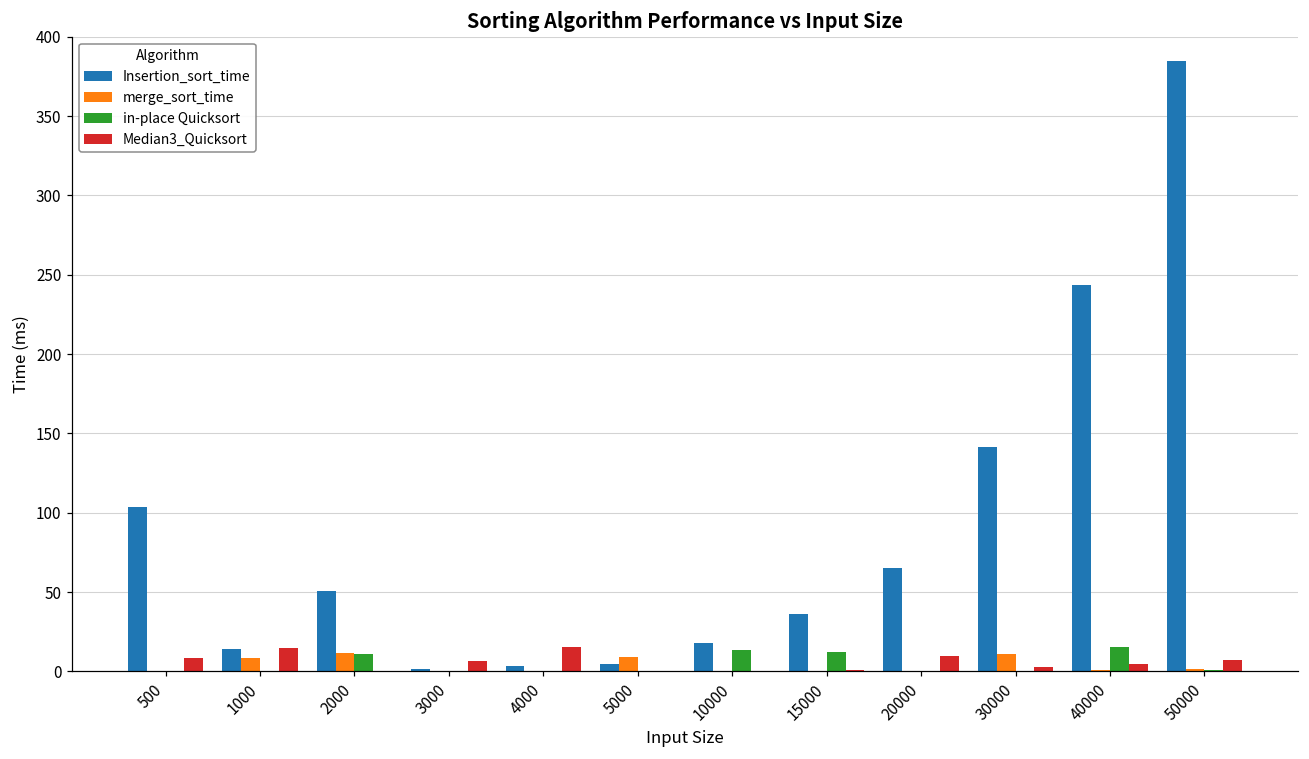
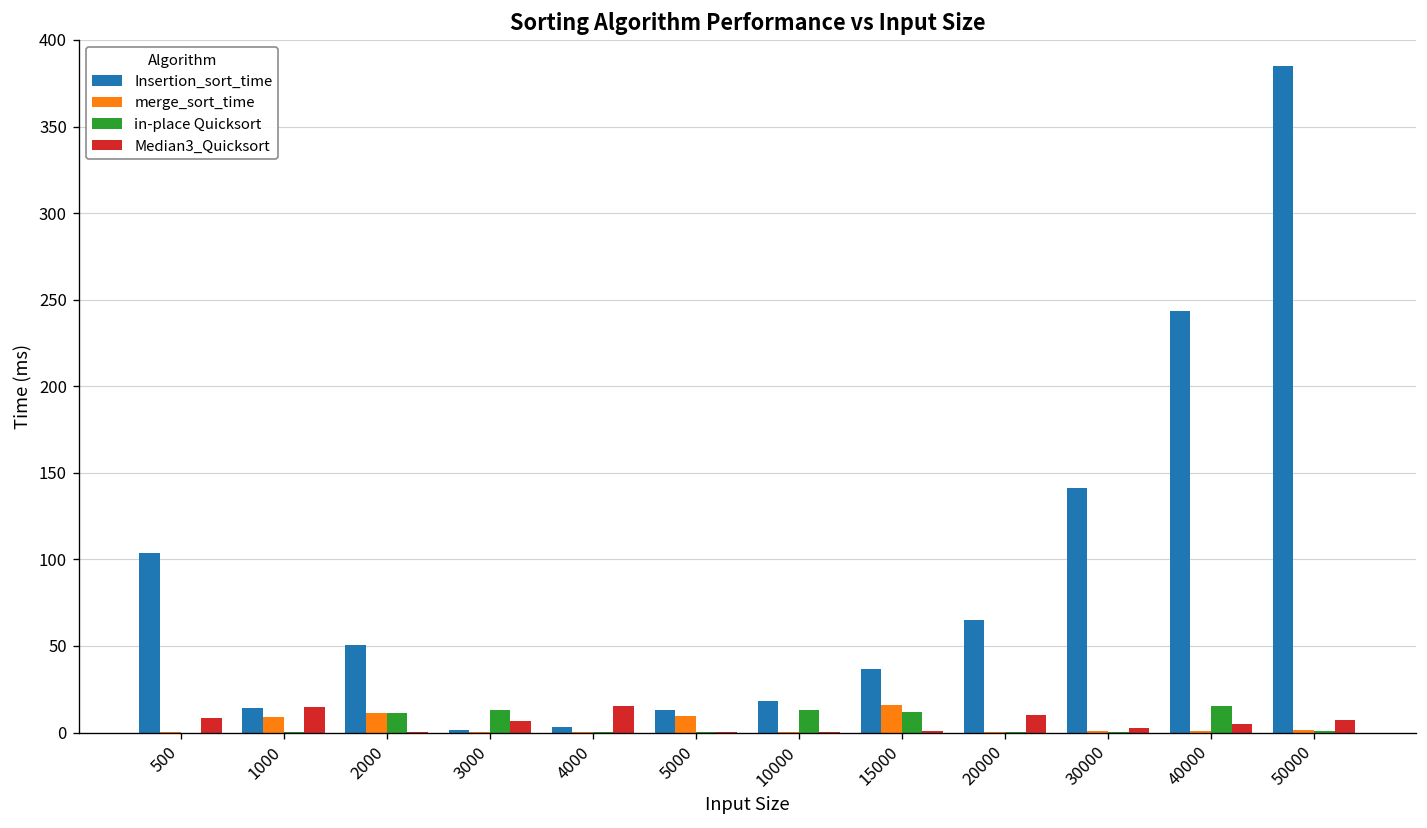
  {
    "Insertion_sort_time": {
      "500": 104,
      "1000": 14,
      "2000": 51,
      "4000": 3,
-     "5000": 5,
+     "5000": 13,
      "10000": 18,
      "15000": 36,
      "20000": 65,
      "30000": 142,
      "40000": 243,
      "50000": 385
    },
    "merge_sort_time": {
      "1000": 9,
      "2000": 11,
      "5000": 9,
-     "15000": 0,
-     "30000": 11
+     "15000": 16,
+     "30000": 1
    },
    "in-place Quicksort": {
      "2000": 11,
-     "3000": 0,
+     "3000": 13,
      "10000": 13,
      "15000": 12,
      "40000": 15
    },
    "Median3_Quicksort": {
      "500": 9,
      "1000": 15,
      "3000": 6,
      "4000": 15,
      "20000": 10,
      "30000": 3,
      "40000": 5,
      "50000": 7
    }
  }
